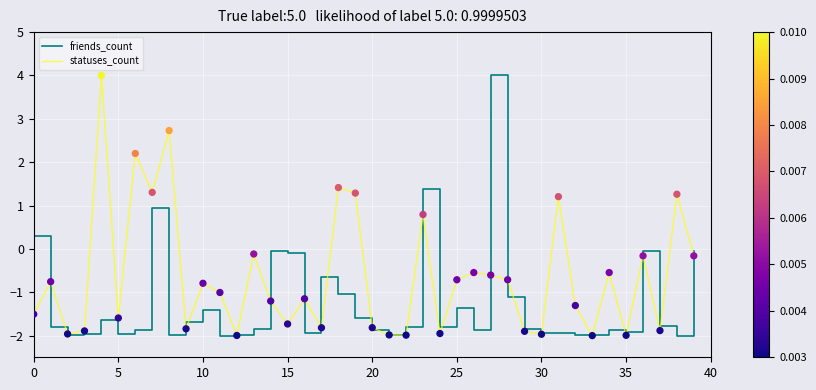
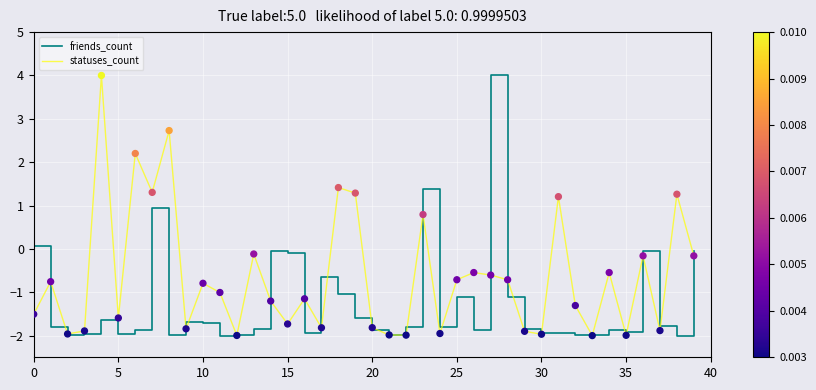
  {
    "friends_count": {
-     "0": 0.3,
+     "0": 0.1,
      "5": -2.0,
-     "10": -1.4,
+     "10": -1.7,
      "15": -0.1,
-     "25": -1.4,
+     "25": -1.1,
      "35": -1.9
    }
  }
